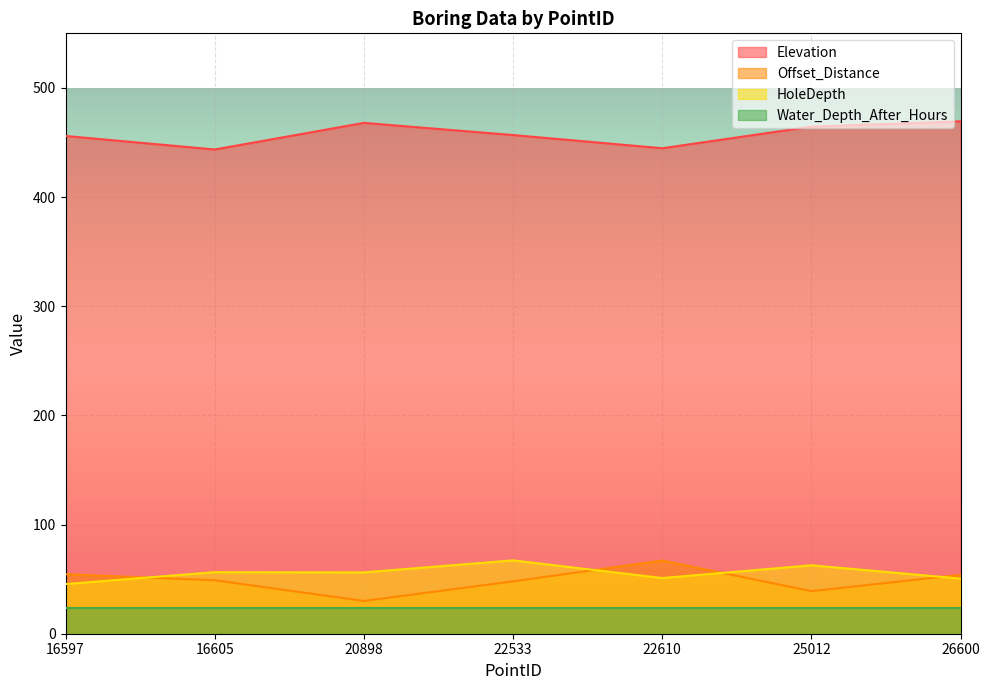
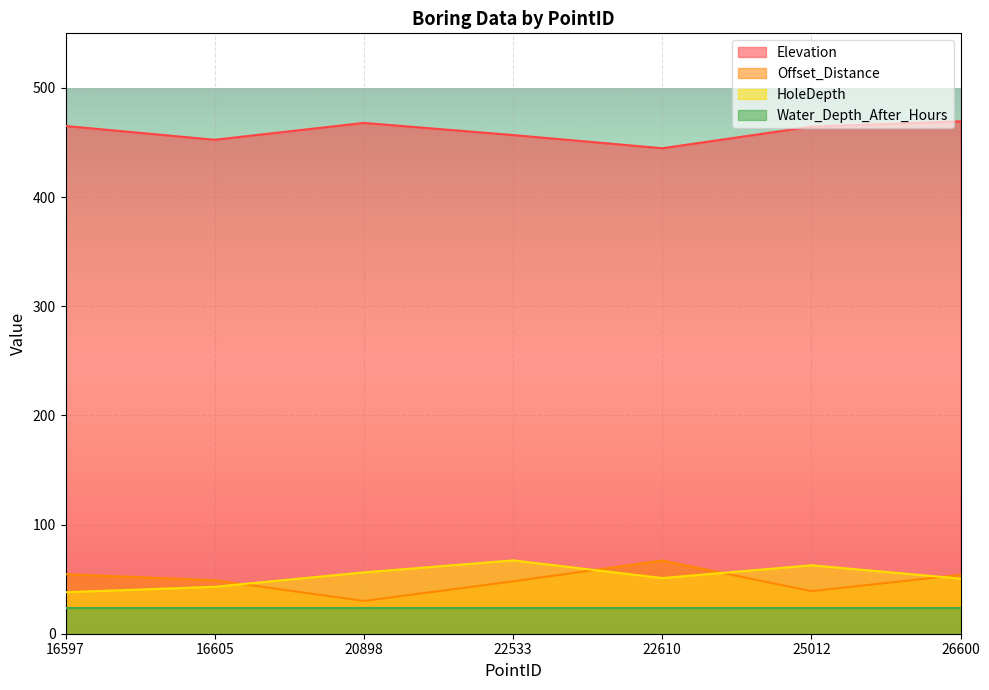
  {
    "Elevation": {
-     "16597": 456,
-     "16605": 444,
+     "16597": 465,
+     "16605": 453,
      "20898": 468,
      "22533": 457,
      "22610": 445,
      "26600": 469
    },
    "Offset_Distance": {
      "16597": 55,
      "16605": 49,
      "20898": 30,
      "22533": 48,
      "22610": 67,
      "25012": 39,
      "26600": 54
    },
    "HoleDepth": {
-     "16597": 46,
-     "16605": 56,
+     "16597": 38,
+     "16605": 43,
      "20898": 56,
      "22533": 67,
      "22610": 51,
      "25012": 63,
      "26600": 51
    },
    "Water_Depth_After_Hours": {
      "16597": 24,
      "16605": 24,
      "20898": 24,
      "22533": 24,
      "22610": 24,
      "25012": 24,
      "26600": 24
    }
  }
